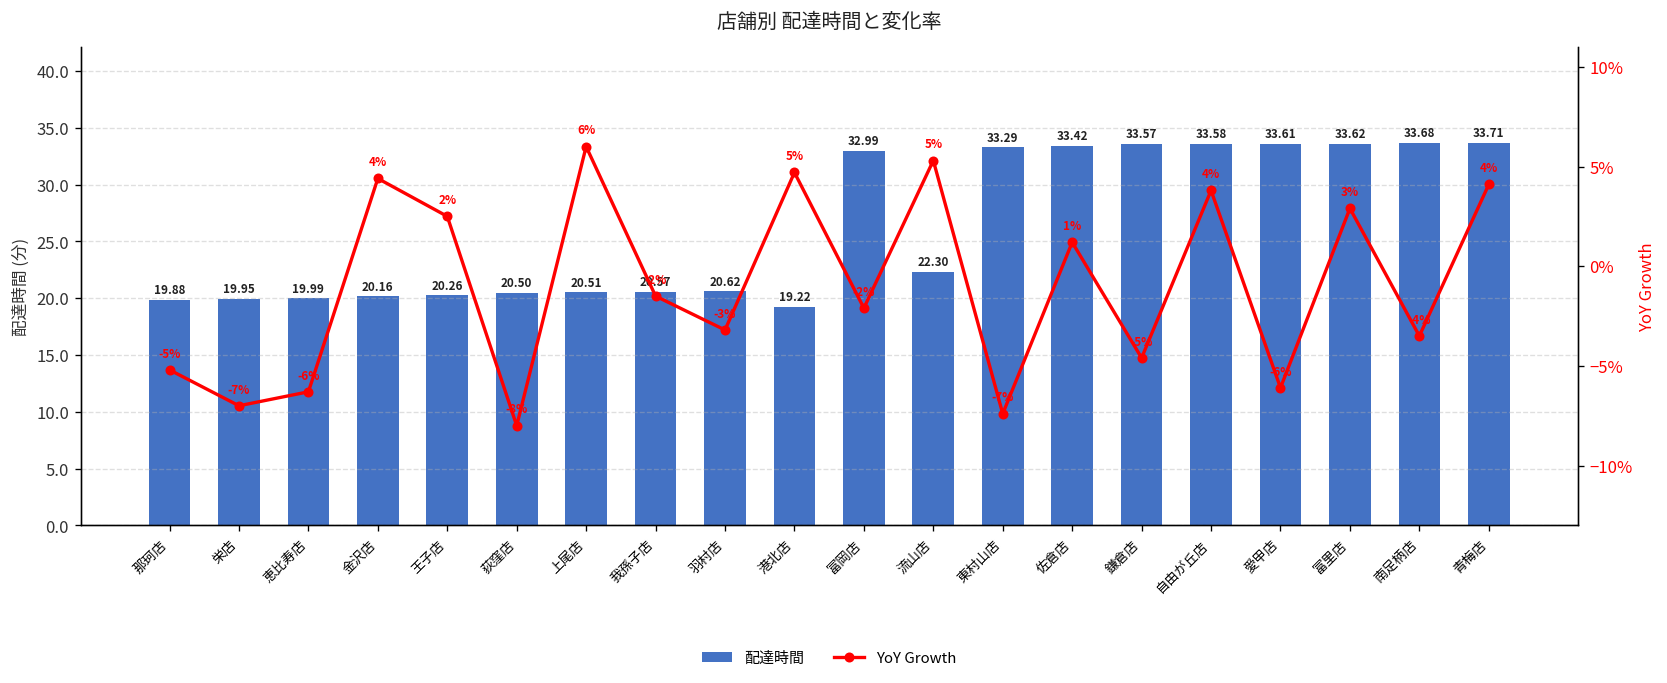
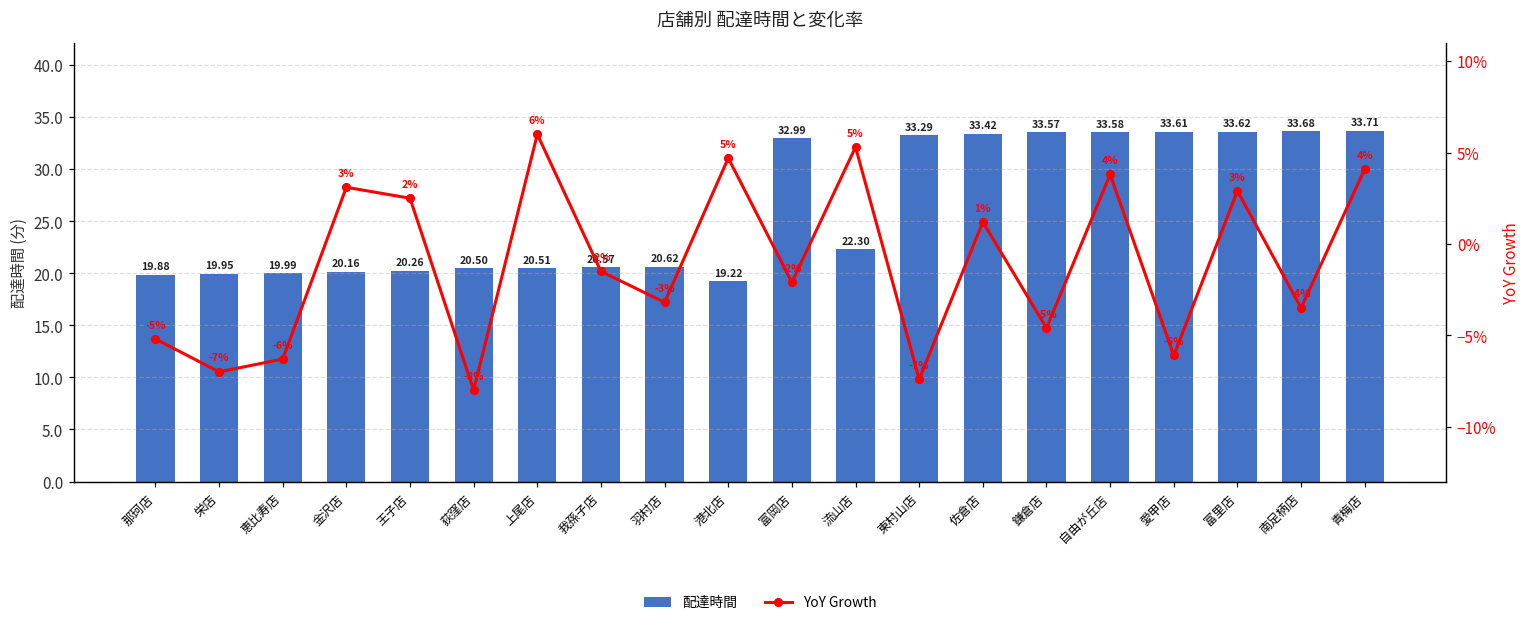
  {
    "配達時間": {
      "那珂店": "19.88",
      "栄店": "19.95",
      "恵比寿店": "19.99",
      "金沢店": "20.16",
      "王子店": "20.26",
      "荻窪店": "20.50",
      "上尾店": "20.51",
      "羽村店": "20.62",
      "港北店": "19.22",
      "富岡店": "32.99",
      "流山店": "22.30",
      "東村山店": "33.29",
      "佐倉店": "33.42",
      "鎌倉店": "33.57",
      "自由が丘店": "33.58",
      "愛甲店": "33.61",
      "富里店": "33.62",
      "南足柄店": "33.68",
      "青梅店": "33.71"
    },
    "YoY Growth": {
      "那珂店": "-5%",
      "栄店": "-7%",
      "恵比寿店": "-6%",
-     "金沢店": "4%",
+     "金沢店": "3%",
      "王子店": "2%",
      "荻窪店": "-8%",
      "上尾店": "6%",
      "羽村店": "-3%",
      "港北店": "5%",
      "富岡店": "-2%",
      "流山店": "5%",
      "東村山店": "-7%",
      "佐倉店": "1%",
      "鎌倉店": "-5%",
      "自由が丘店": "4%",
      "愛甲店": "-6%",
      "富里店": "3%",
      "南足柄店": "-4%",
      "青梅店": "4%"
    }
  }
